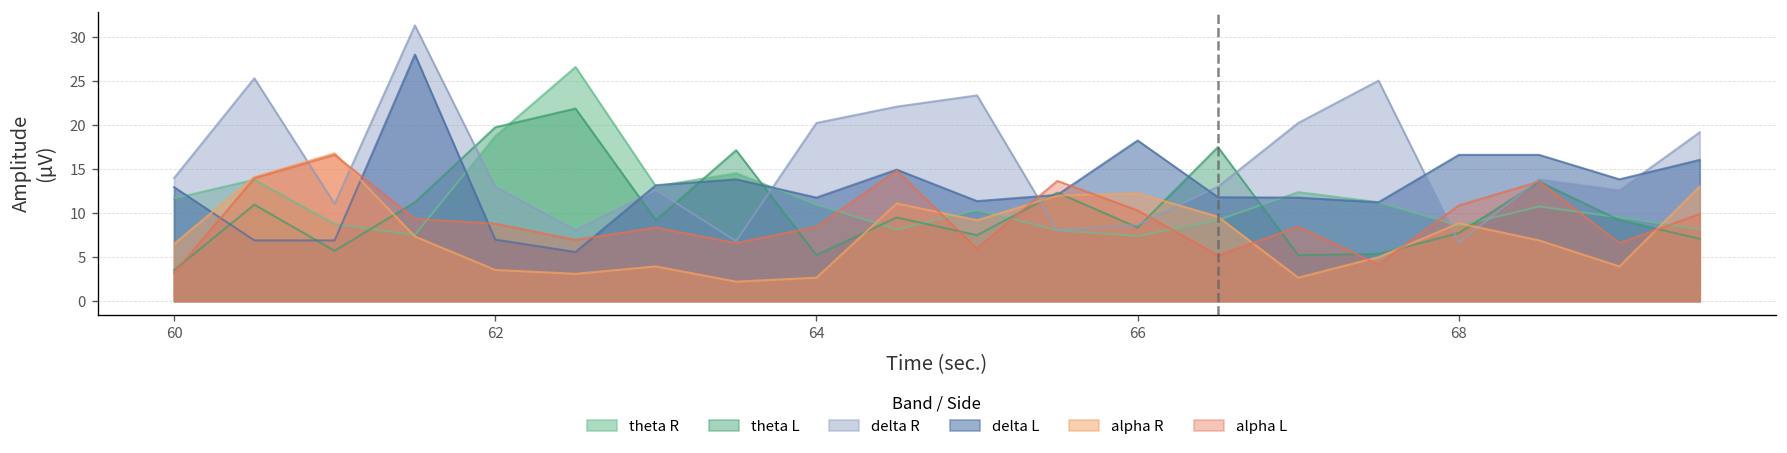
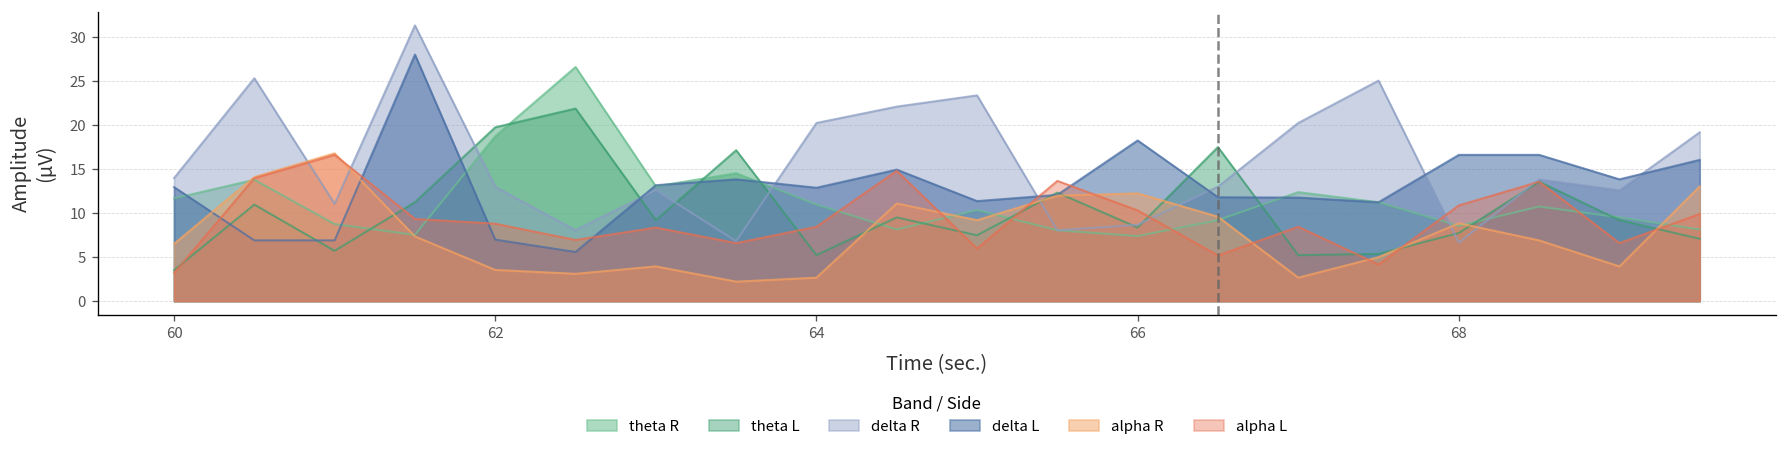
  {
    "delta R": {
      "60": 14,
      "62": 13,
      "64": 20,
      "68": 7
    },
    "delta L": {
      "60": 13,
      "62": 7,
-     "64": 12,
+     "64": 13,
      "66": 18,
      "68": 17
    }
  }
